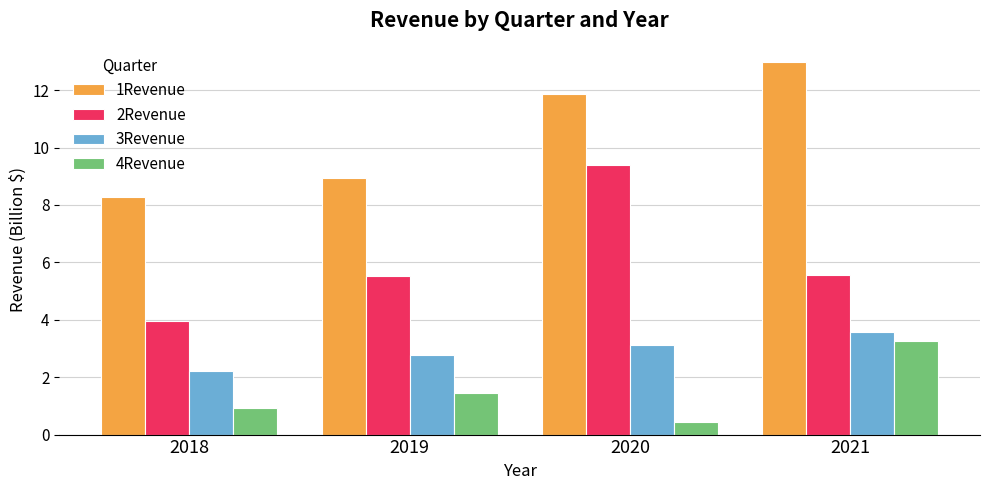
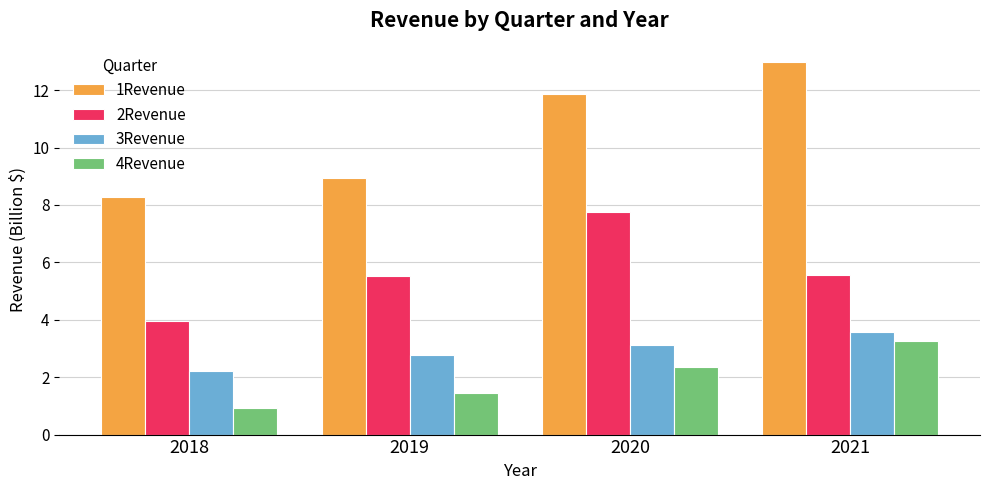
  {
    "1Revenue": {
      "2018": 8.3,
      "2019": 9.0,
      "2020": 11.9,
      "2021": 13.0
    },
    "2Revenue": {
      "2018": 4.0,
      "2019": 5.5,
-     "2020": 9.4,
+     "2020": 7.8,
      "2021": 5.6
    },
    "3Revenue": {
      "2018": 2.2,
      "2019": 2.8,
      "2020": 3.1,
      "2021": 3.6
    },
    "4Revenue": {
      "2018": 0.9,
      "2019": 1.5,
-     "2020": 0.5,
+     "2020": 2.4,
      "2021": 3.3
    }
  }
